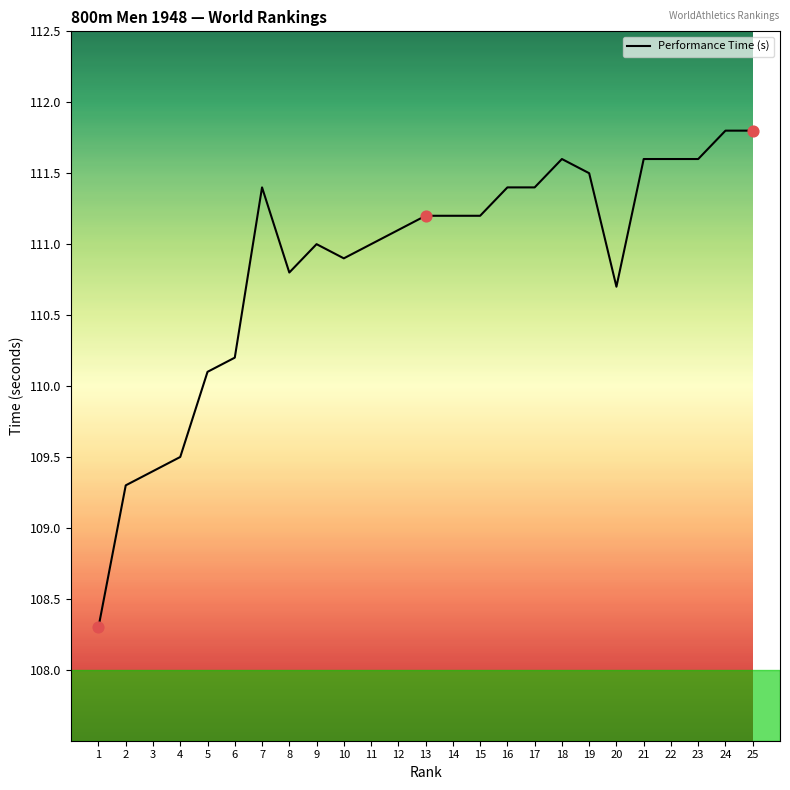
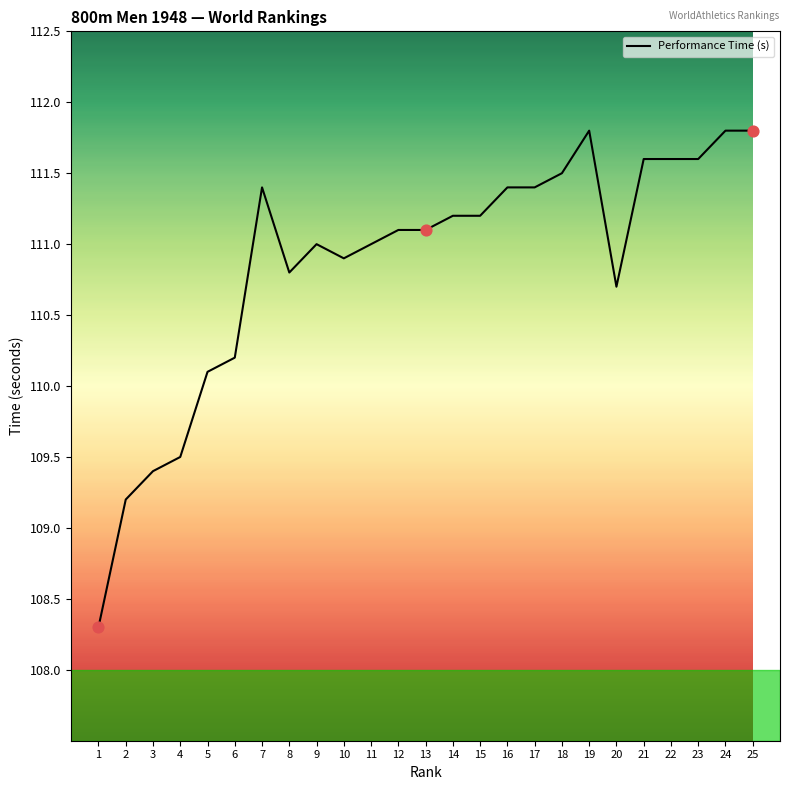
  {
    "Performance Time (s)": {
-     "2": 109.3,
+     "2": 109.2,
      "3": 109.4,
      "4": 109.5,
      "5": 110.1,
      "6": 110.2,
      "7": 111.4,
      "8": 110.8,
      "9": 111.0,
      "10": 110.9,
      "11": 111.0,
      "12": 111.1,
-     "13": 111.2,
+     "13": 111.1,
      "14": 111.2,
      "15": 111.2,
      "16": 111.4,
      "17": 111.4,
-     "18": 111.6,
-     "19": 111.5,
+     "18": 111.5,
+     "19": 111.8,
      "20": 110.7,
      "21": 111.6,
      "22": 111.6,
      "23": 111.6,
      "24": 111.8
    }
  }
